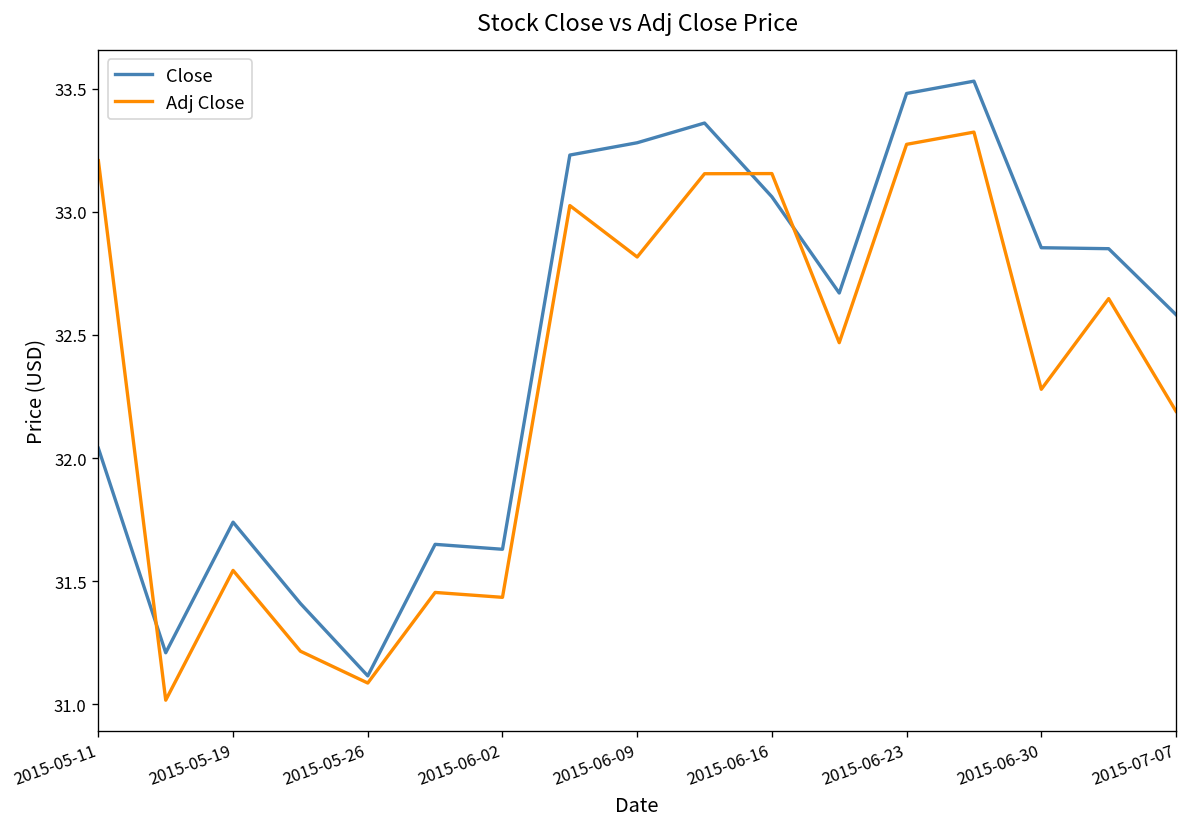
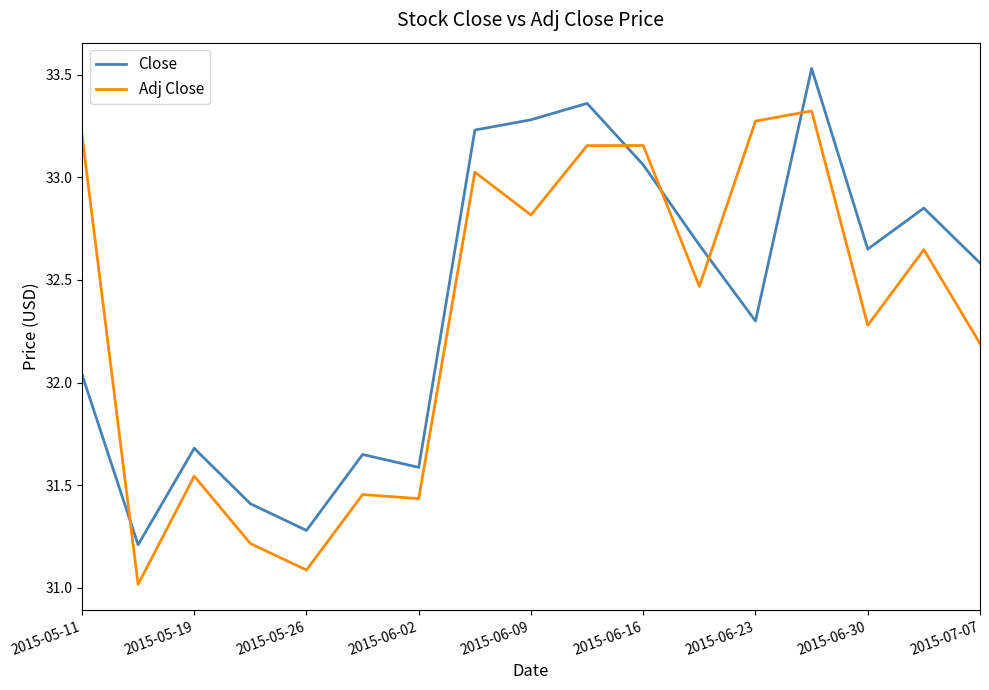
  {
    "Close": {
      "2015-05-11": 32.04,
-     "2015-05-19": 31.74,
-     "2015-05-26": 31.12,
-     "2015-06-02": 31.63,
+     "2015-05-19": 31.68,
+     "2015-05-26": 31.28,
+     "2015-06-02": 31.59,
      "2015-06-09": 33.28,
      "2015-06-16": 33.06,
-     "2015-06-23": 33.48,
-     "2015-06-30": 32.85,
+     "2015-06-23": 32.30,
+     "2015-06-30": 32.65,
      "2015-07-07": 32.58
    },
    "Adj Close": {
      "2015-05-11": 33.21,
      "2015-05-19": 31.54,
      "2015-05-26": 31.09,
      "2015-06-02": 31.43,
      "2015-06-09": 32.82,
      "2015-06-16": 33.15,
      "2015-06-23": 33.27,
      "2015-06-30": 32.28,
      "2015-07-07": 32.19
    }
  }
